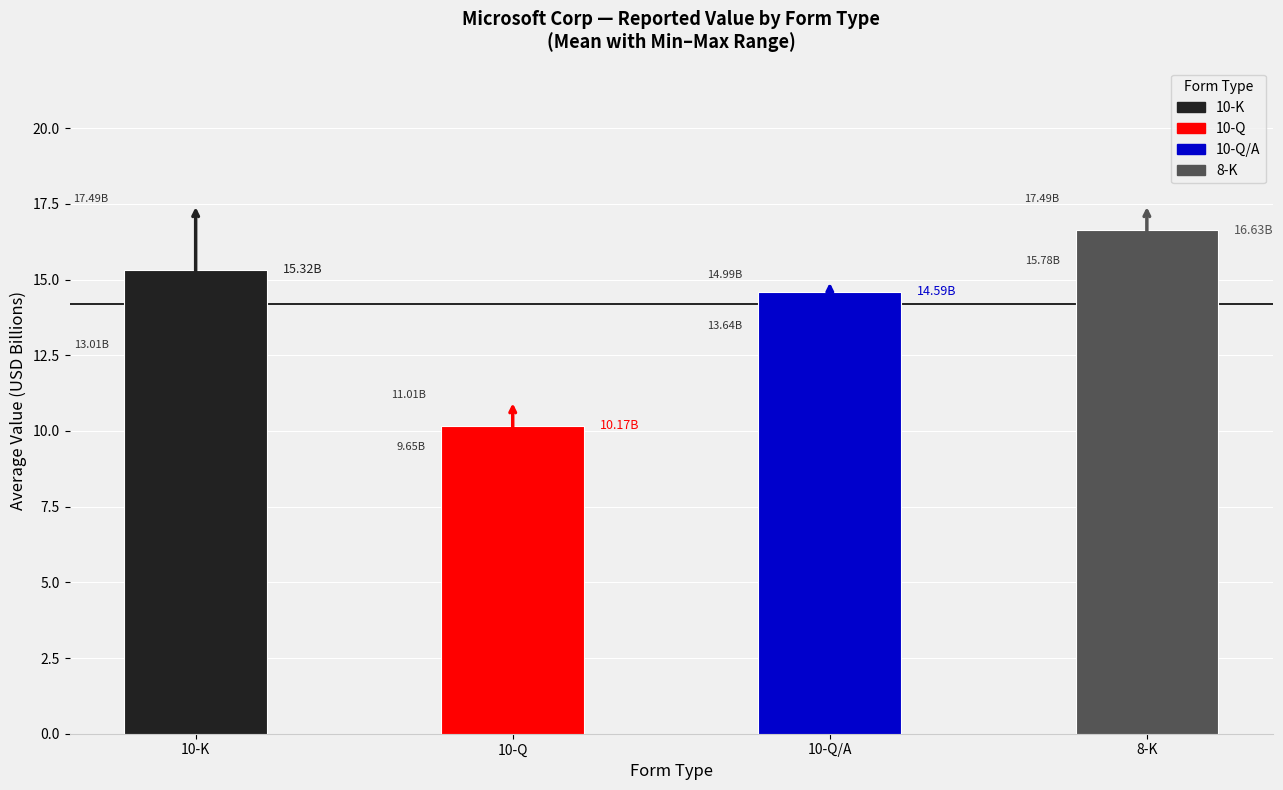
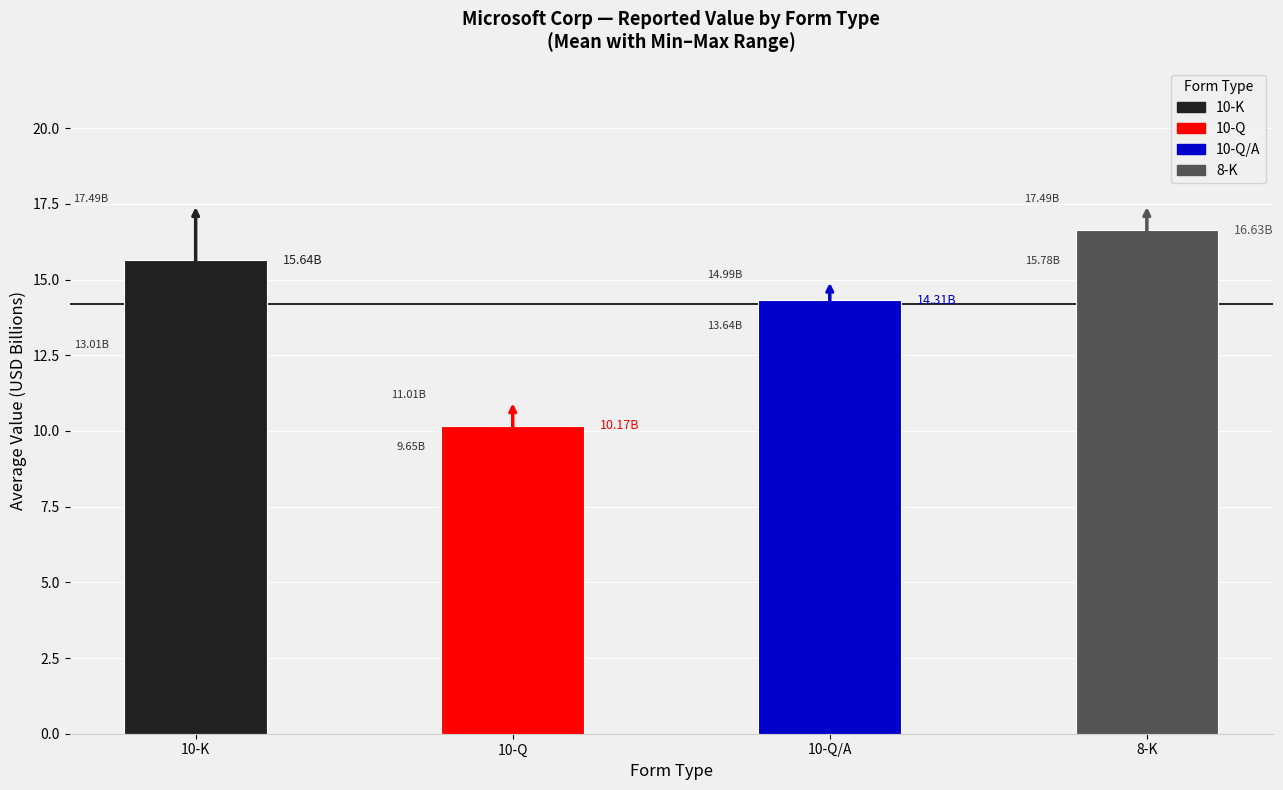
  {
-   "10-K": "15.32B",
-   "10-Q/A": "14.59B"
+   "10-K": "15.64B",
+   "10-Q/A": "14.31B"
  }
